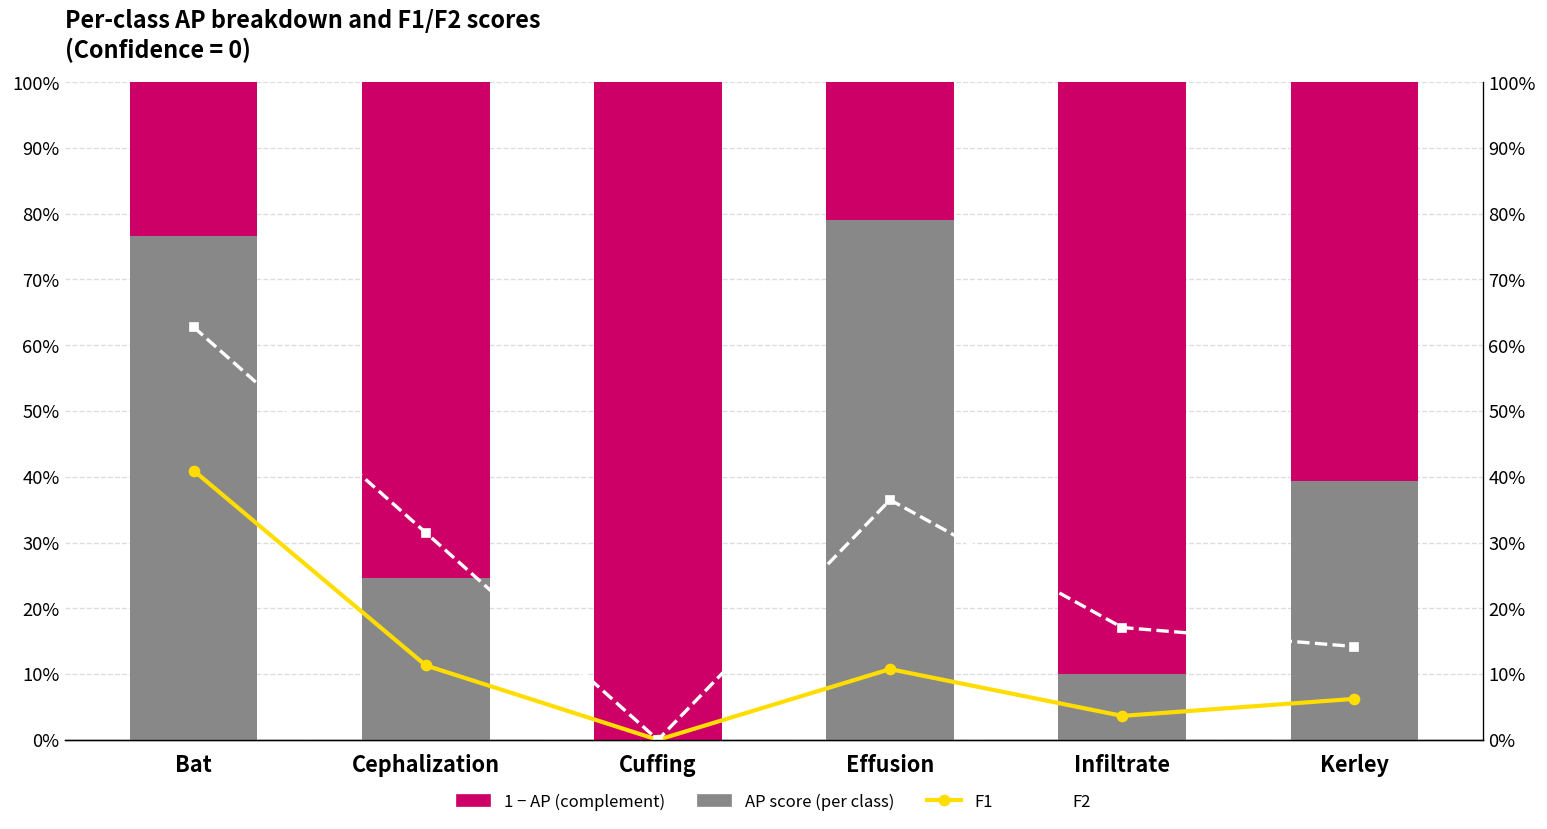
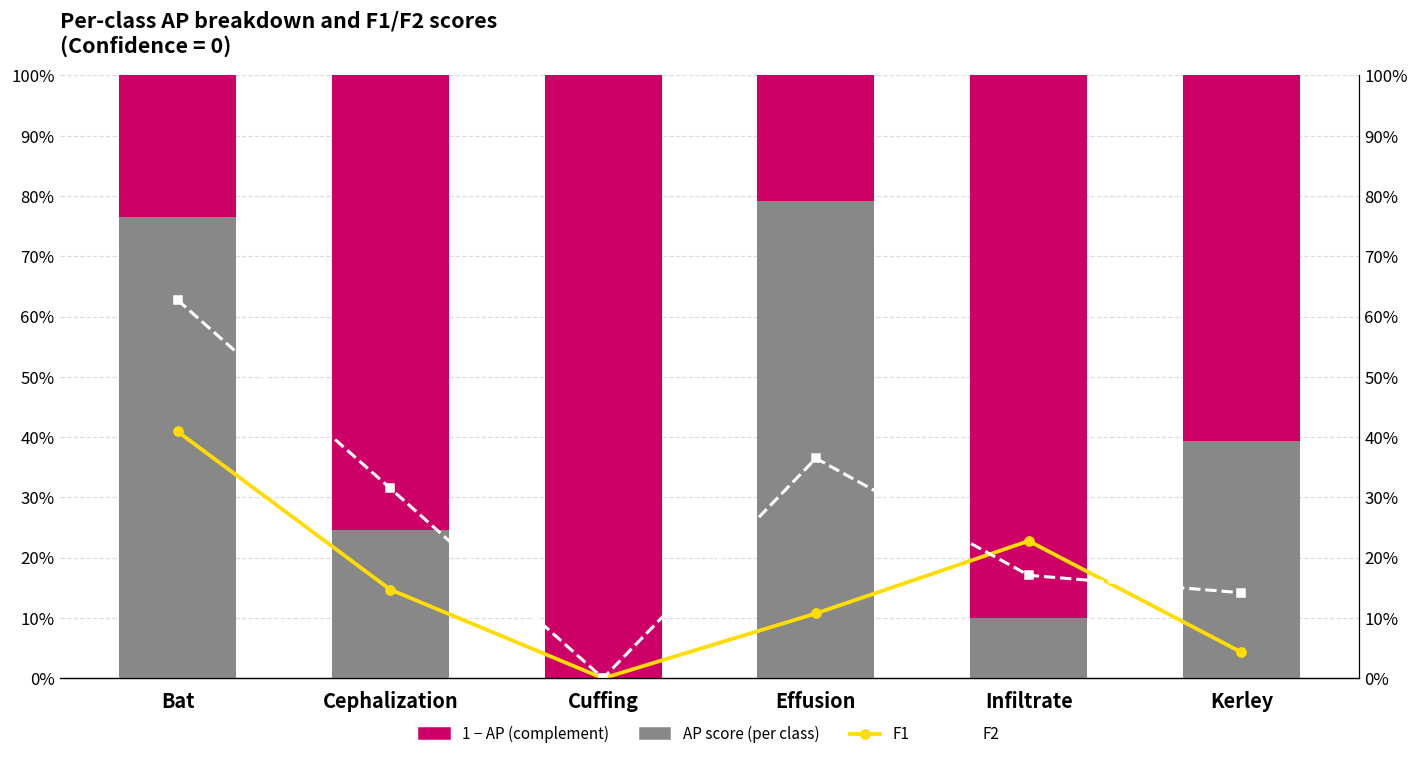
  {
    "F1": {
      "Bat": "41%",
-     "Cephalization": "11%",
+     "Cephalization": "15%",
      "Effusion": "11%",
-     "Infiltrate": "4%",
-     "Kerley": "6%"
+     "Infiltrate": "23%",
+     "Kerley": "4%"
    },
    "F2": {
      "Bat": "63%",
      "Cephalization": "32%",
      "Effusion": "36%",
      "Infiltrate": "17%",
      "Kerley": "14%"
    }
  }
